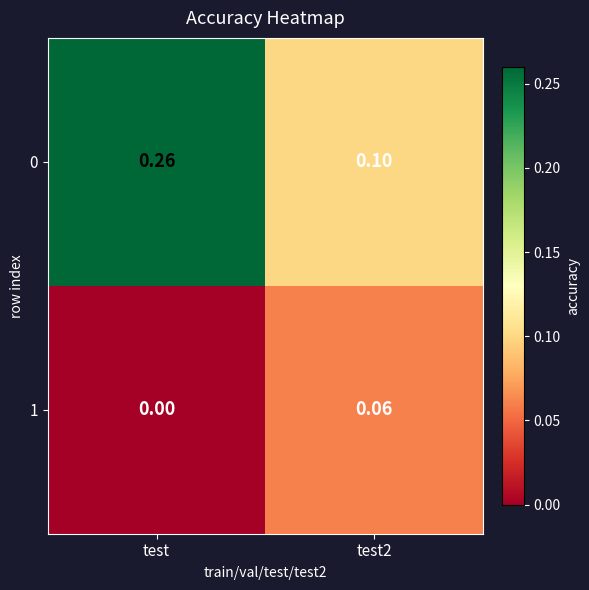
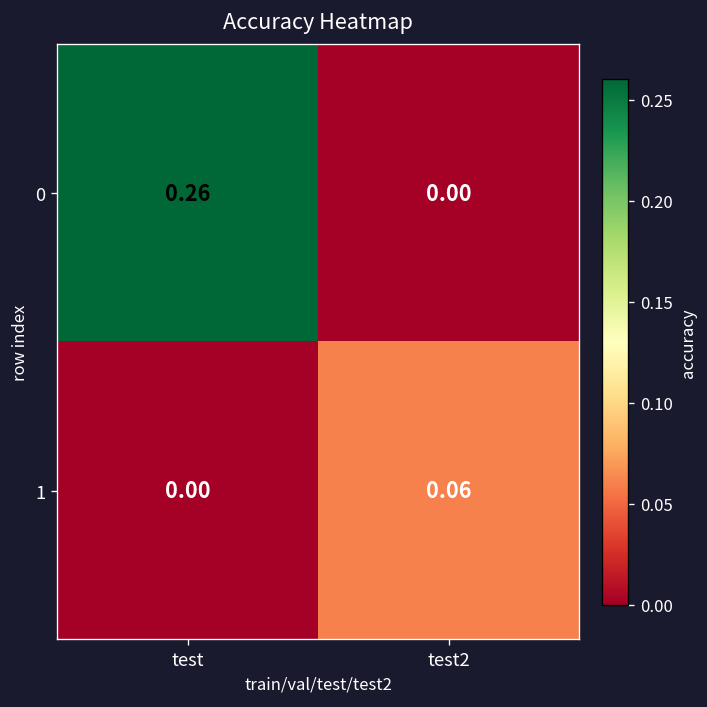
  {
    "0": {
      "test": 0.26,
-     "test2": 0.10
+     "test2": 0.00
    },
    "1": {
      "test": 0.00,
      "test2": 0.06
    }
  }
